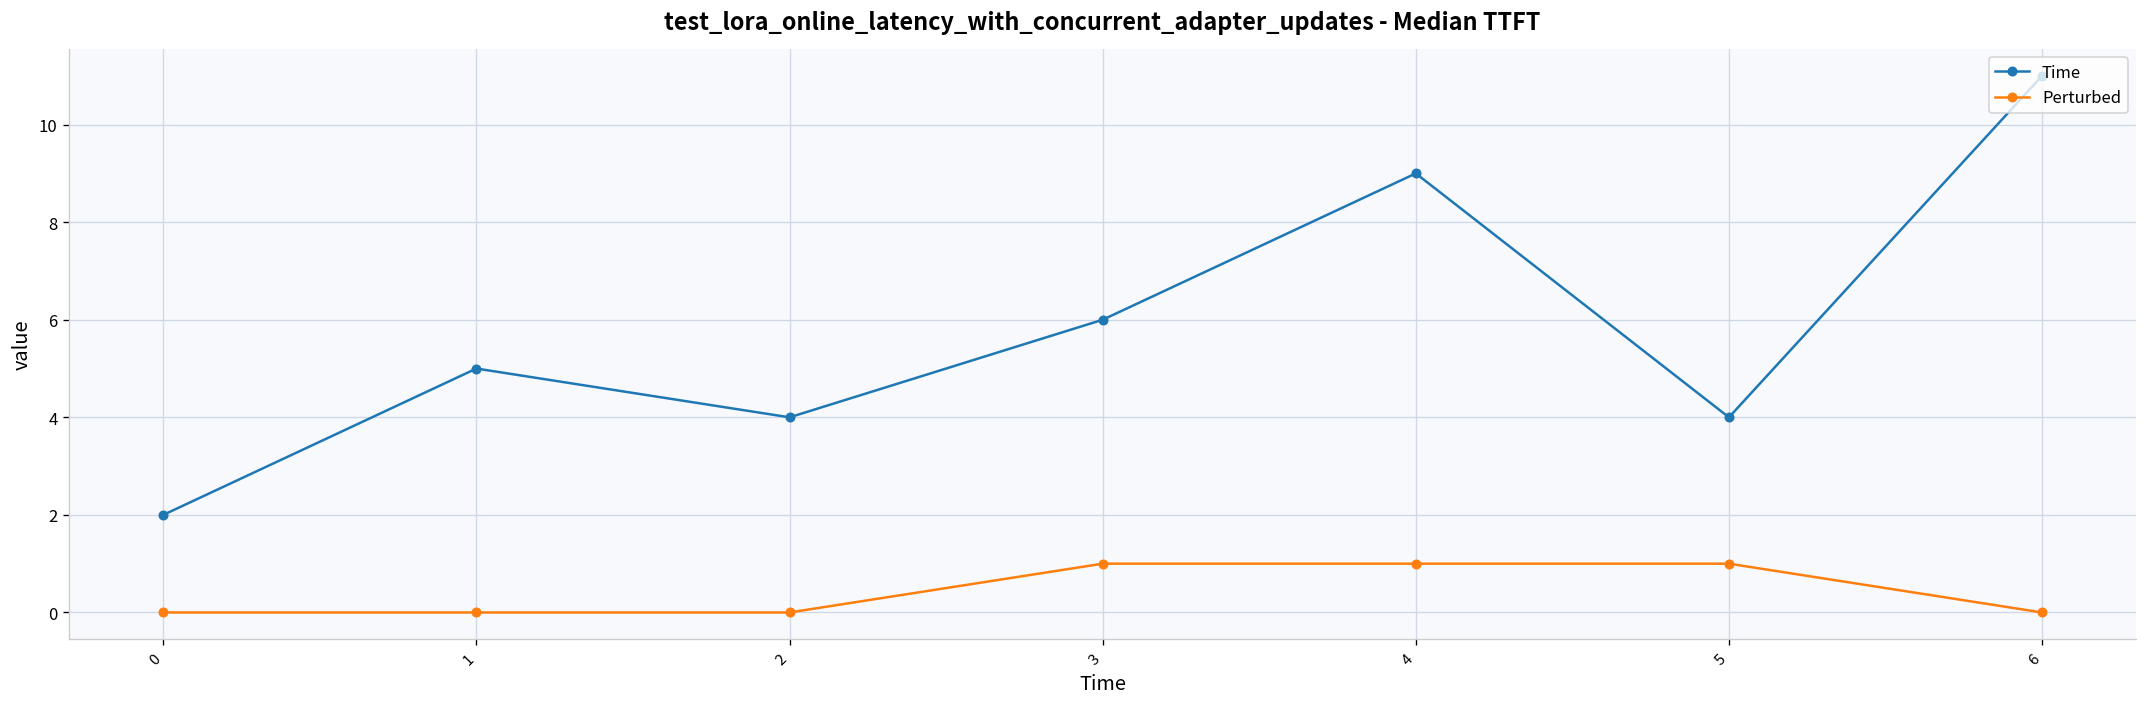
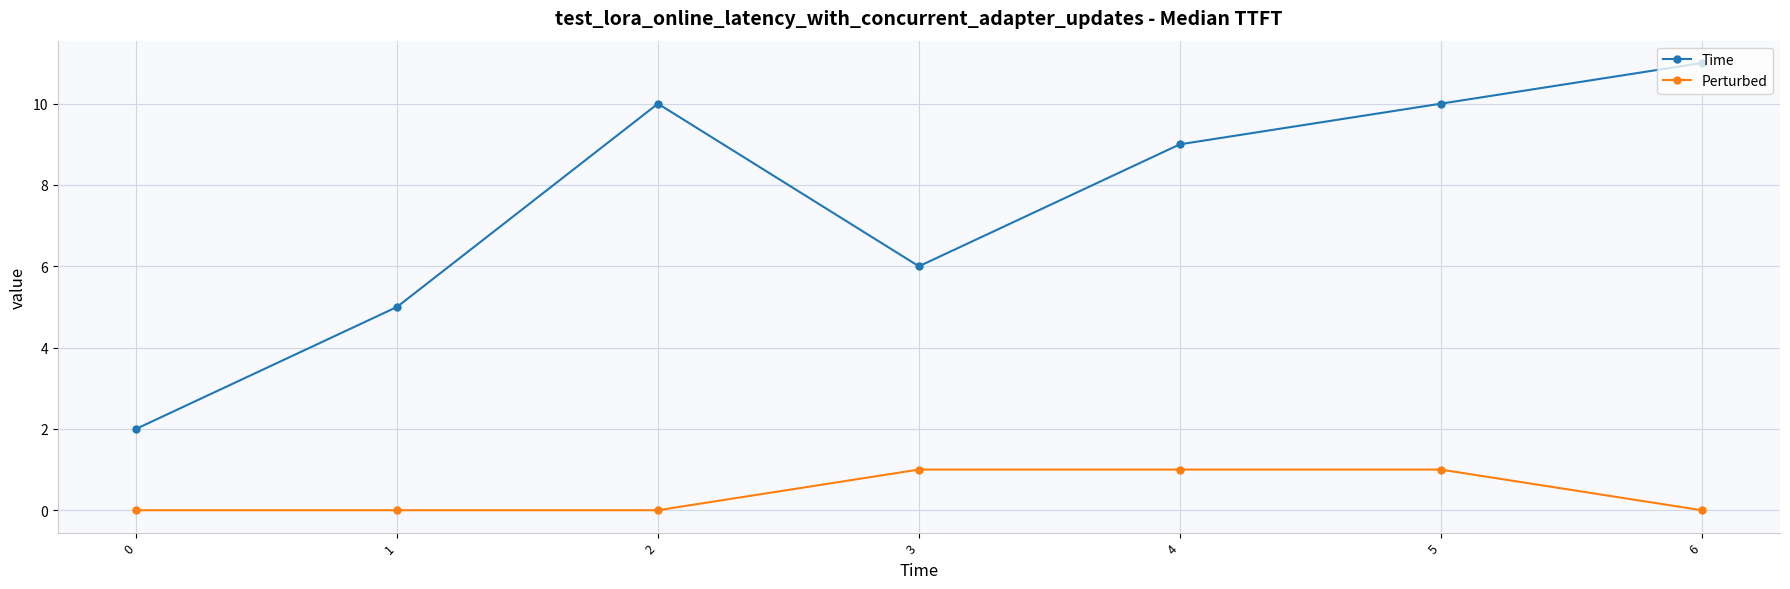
  {
    "Time": {
      "0": 2,
      "1": 5,
-     "2": 4,
+     "2": 10,
      "3": 6,
      "4": 9,
-     "5": 4
+     "5": 10
    },
    "Perturbed": {
      "0": 0,
      "1": 0,
      "2": 0,
      "3": 1,
      "4": 1,
      "5": 1,
      "6": 0
    }
  }
